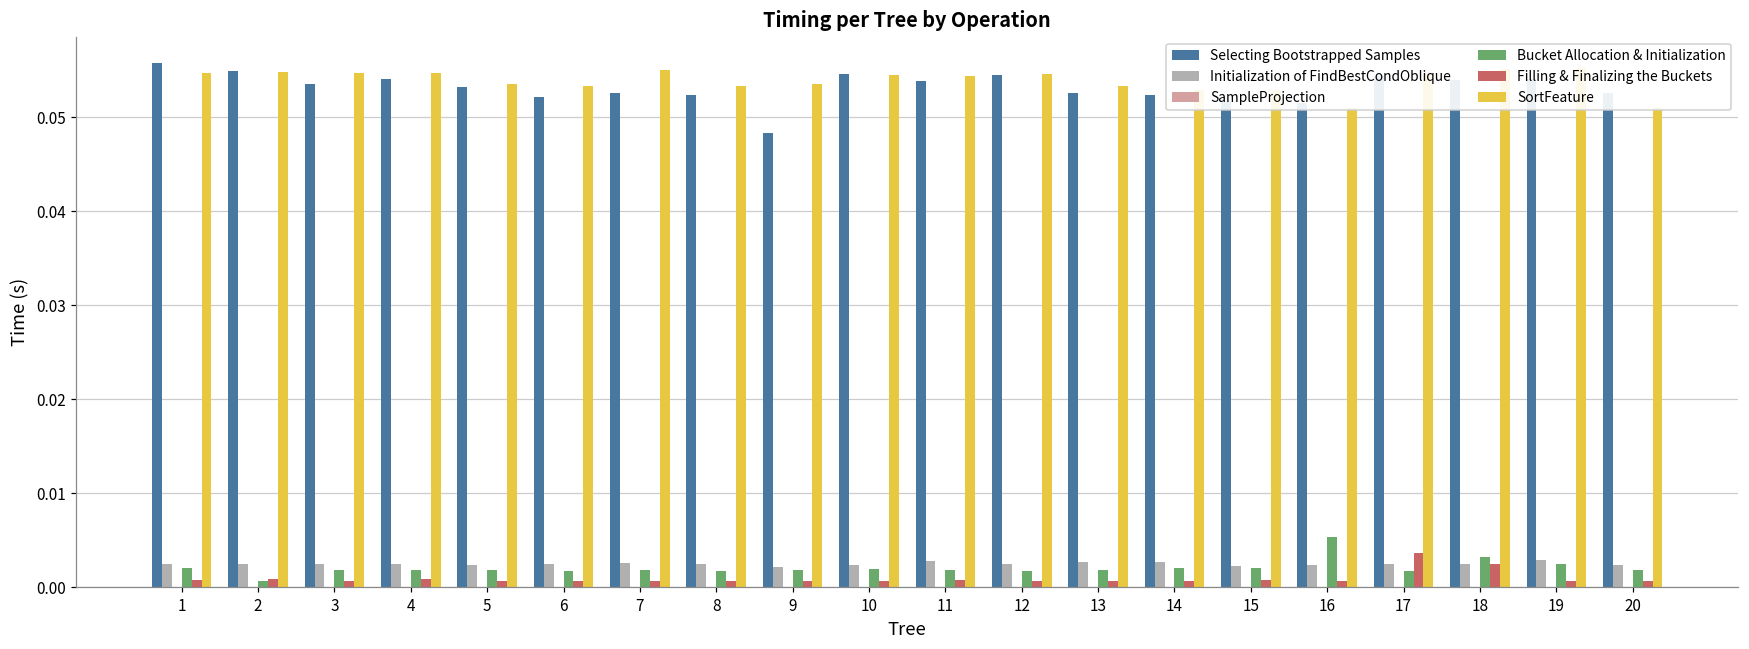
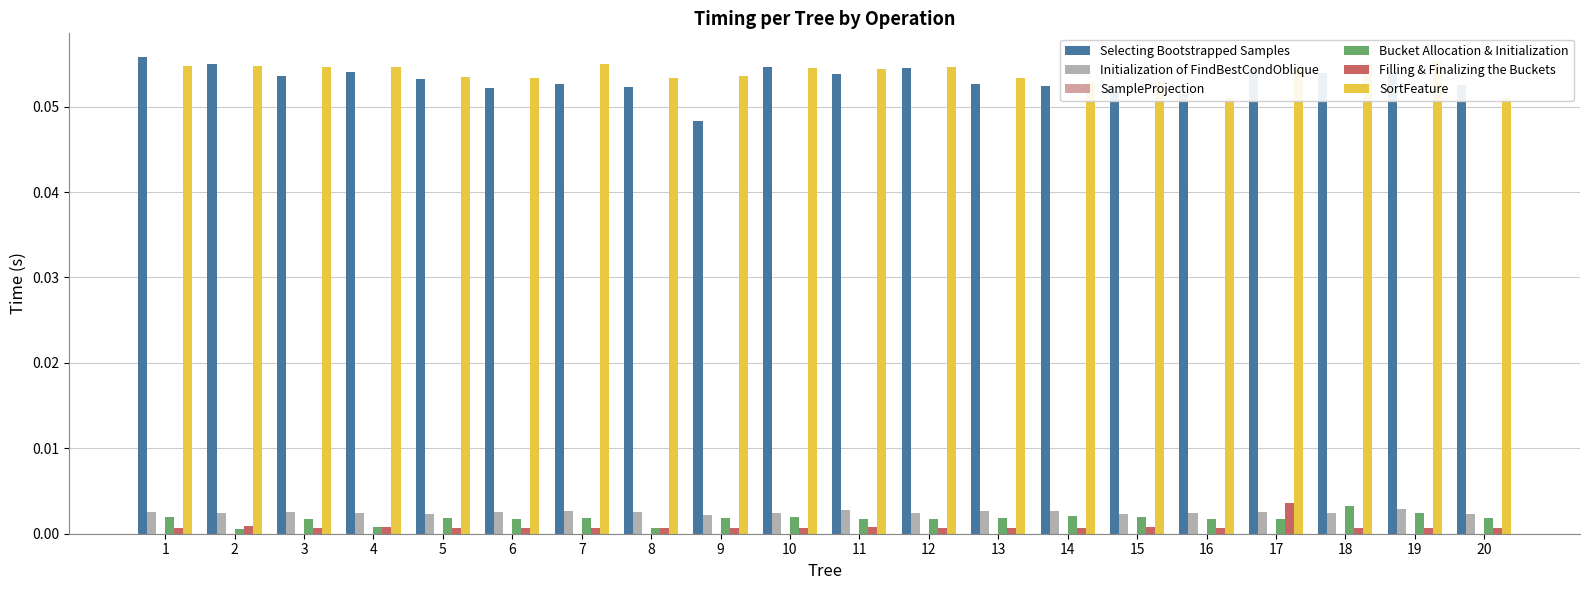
  {
    "Selecting Bootstrapped Samples": {
      "1": 0.056,
      "2": 0.055,
      "3": 0.054,
      "4": 0.054,
      "5": 0.053,
      "6": 0.052,
      "7": 0.053,
      "8": 0.052,
      "9": 0.048,
      "10": 0.055,
      "11": 0.054,
      "12": 0.055,
      "13": 0.053,
      "14": 0.052
    },
    "Bucket Allocation & Initialization": {
      "1": 0.002,
      "2": 0.001,
      "3": 0.002,
-     "4": 0.002,
+     "4": 0.001,
      "5": 0.002,
      "6": 0.002,
      "7": 0.002,
-     "8": 0.002,
+     "8": 0.001,
      "9": 0.002,
      "10": 0.002,
      "11": 0.002,
      "12": 0.002,
      "13": 0.002,
      "14": 0.002,
      "15": 0.002,
-     "16": 0.005,
+     "16": 0.002,
      "17": 0.002,
      "18": 0.003,
      "19": 0.002,
      "20": 0.002
    },
    "Filling & Finalizing the Buckets": {
      "1": 0.001,
      "2": 0.001,
      "3": 0.001,
      "4": 0.001,
      "5": 0.001,
      "6": 0.001,
      "7": 0.001,
      "8": 0.001,
      "9": 0.001,
      "10": 0.001,
      "11": 0.001,
      "12": 0.001,
      "13": 0.001,
      "14": 0.001,
      "15": 0.001,
      "16": 0.001,
      "17": 0.004,
-     "18": 0.003,
+     "18": 0.001,
      "19": 0.001,
      "20": 0.001
    },
    "SortFeature": {
      "1": 0.055,
      "2": 0.055,
      "3": 0.055,
      "4": 0.055,
      "5": 0.054,
      "6": 0.053,
      "7": 0.055,
      "8": 0.053,
      "9": 0.054,
      "10": 0.055,
      "11": 0.054,
      "12": 0.055,
      "13": 0.053
    }
  }
